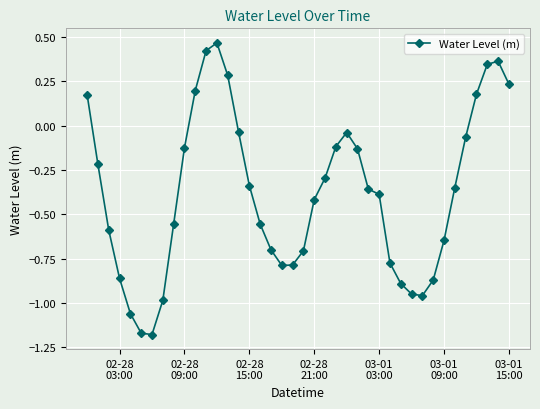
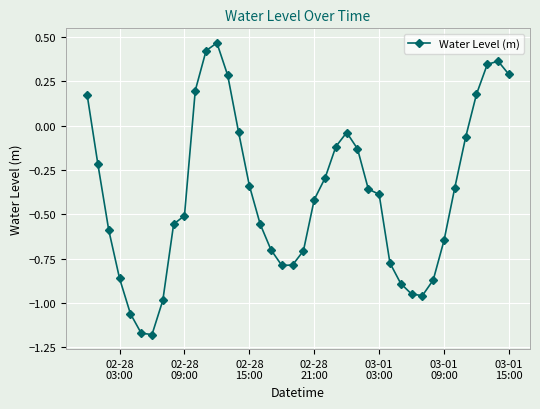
  {
    "02-28 03:00": -0.86,
-   "02-28 09:00": -0.13,
+   "02-28 09:00": -0.51,
    "02-28 15:00": -0.34,
    "02-28 21:00": -0.42,
    "03-01 03:00": -0.39,
    "03-01 09:00": -0.65,
-   "03-01 15:00": 0.23
+   "03-01 15:00": 0.29
  }
